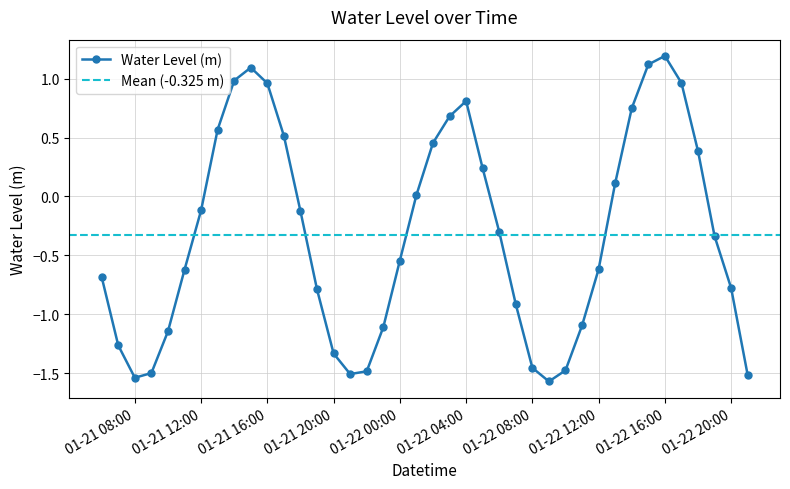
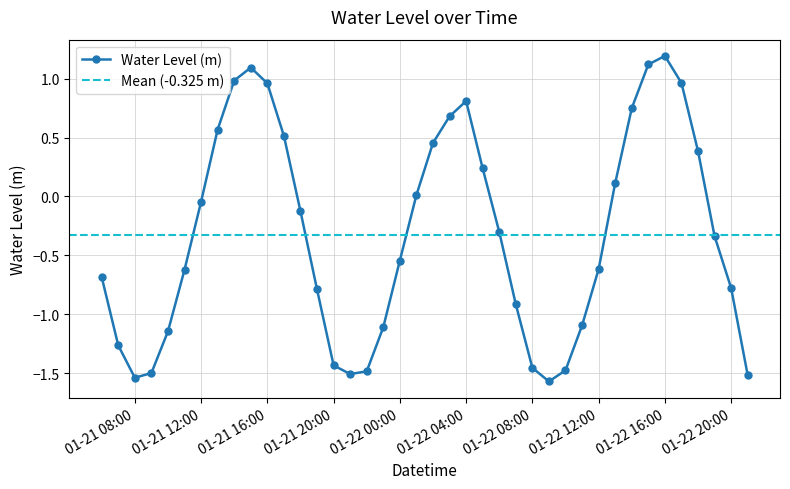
  {
    "01-21 08:00": -1.54,
-   "01-21 12:00": -0.12,
+   "01-21 12:00": -0.04,
    "01-21 16:00": 0.96,
-   "01-21 20:00": -1.33,
+   "01-21 20:00": -1.43,
    "01-22 00:00": -0.54,
    "01-22 04:00": 0.81,
    "01-22 08:00": -1.45,
    "01-22 12:00": -0.62,
    "01-22 16:00": 1.19,
    "01-22 20:00": -0.78
  }
